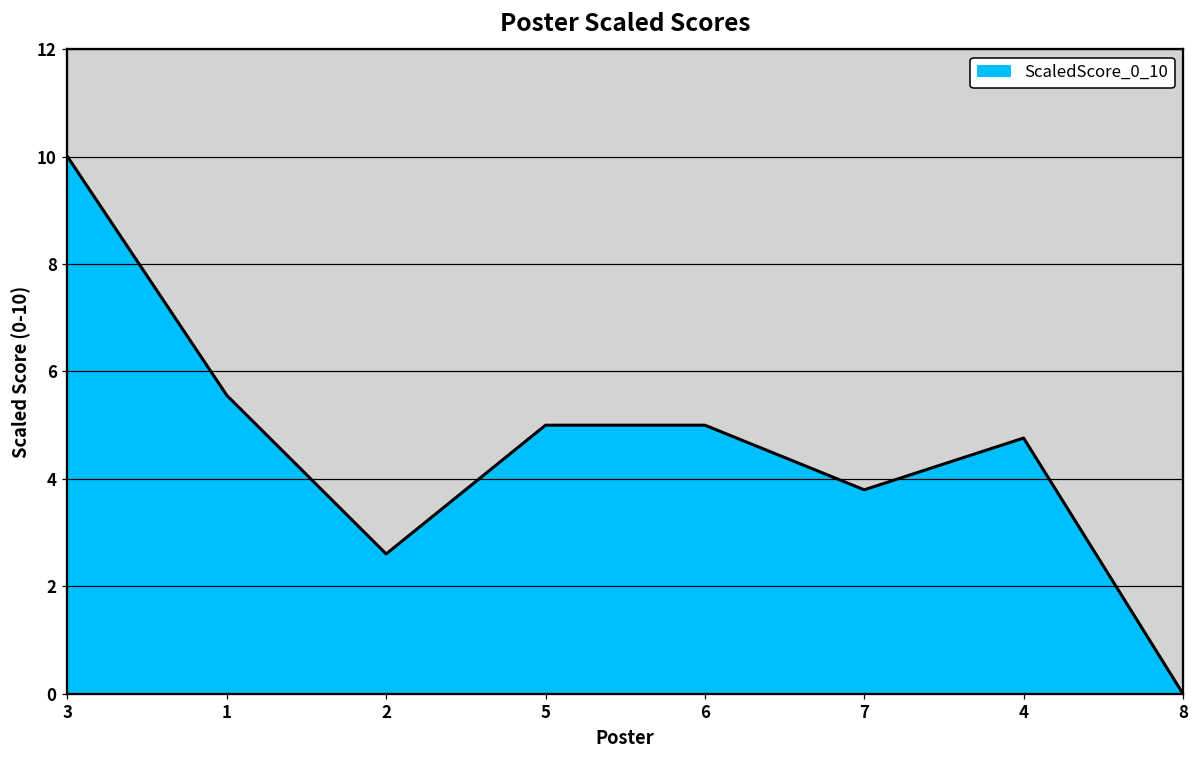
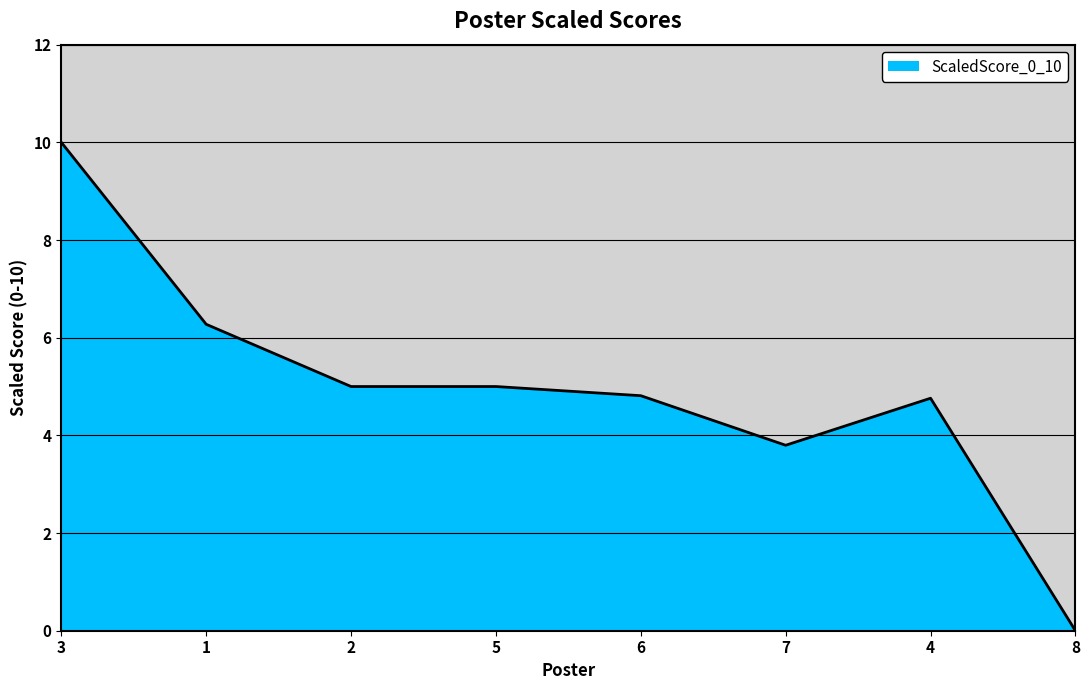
  {
    "3": 10.0,
-   "1": 5.6,
-   "2": 2.6,
+   "1": 6.3,
+   "2": 5.0,
    "5": 5.0,
-   "6": 5.0,
+   "6": 4.8,
    "7": 3.8,
    "4": 4.8,
    "8": 0.0
  }
